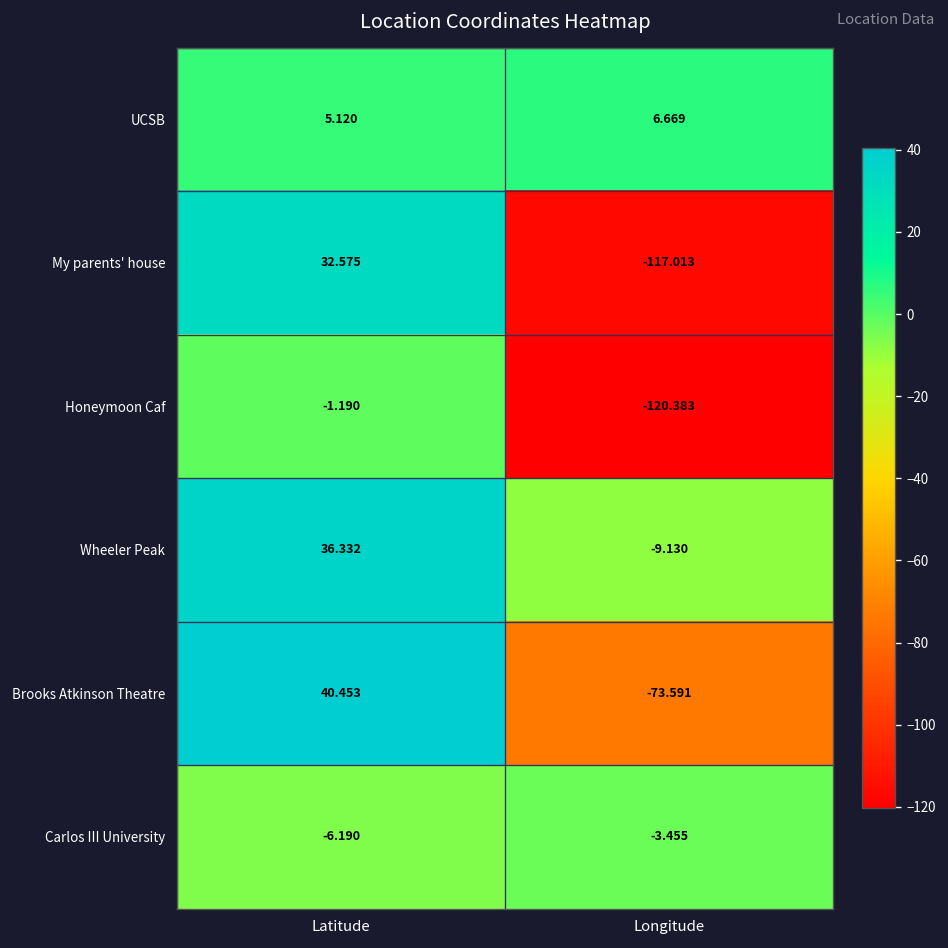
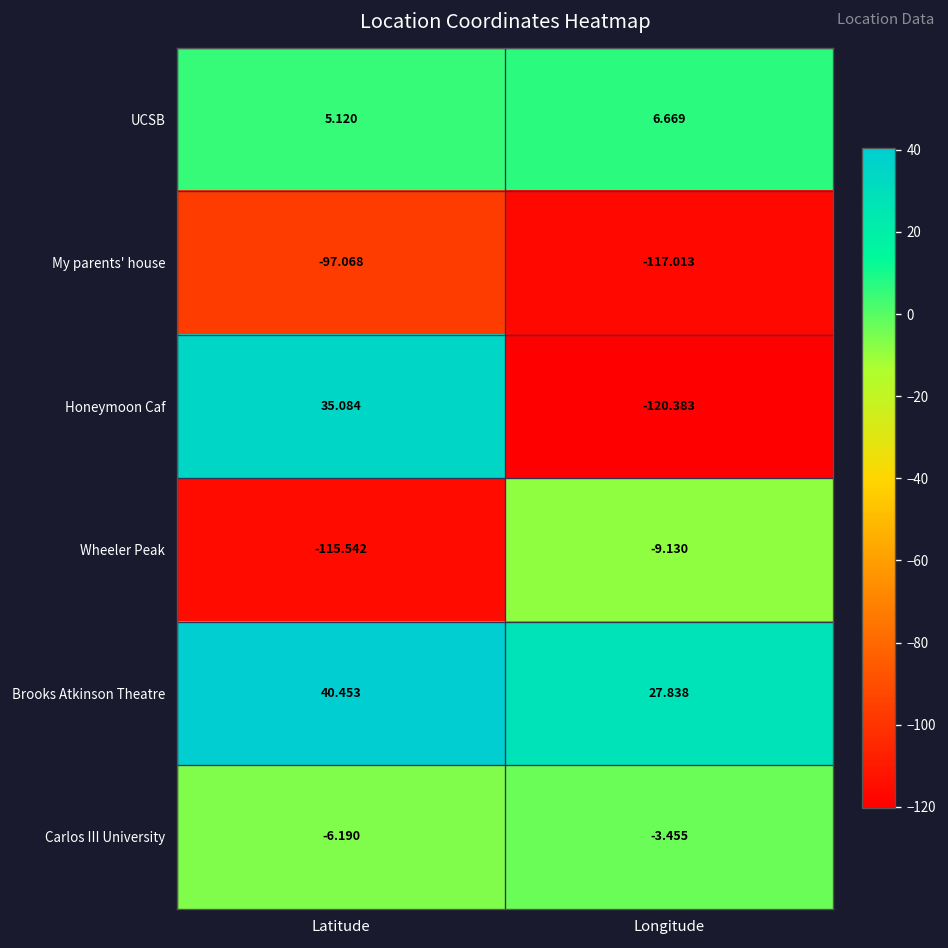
  {
    "UCSB": {
      "Latitude": 5.120,
      "Longitude": 6.669
    },
    "My parents' house": {
-     "Latitude": 32.575,
+     "Latitude": -97.068,
      "Longitude": -117.013
    },
    "Honeymoon Caf": {
-     "Latitude": -1.190,
+     "Latitude": 35.084,
      "Longitude": -120.383
    },
    "Wheeler Peak": {
-     "Latitude": 36.332,
+     "Latitude": -115.542,
      "Longitude": -9.130
    },
    "Brooks Atkinson Theatre": {
      "Latitude": 40.453,
-     "Longitude": -73.591
+     "Longitude": 27.838
    },
    "Carlos III University": {
      "Latitude": -6.190,
      "Longitude": -3.455
    }
  }
